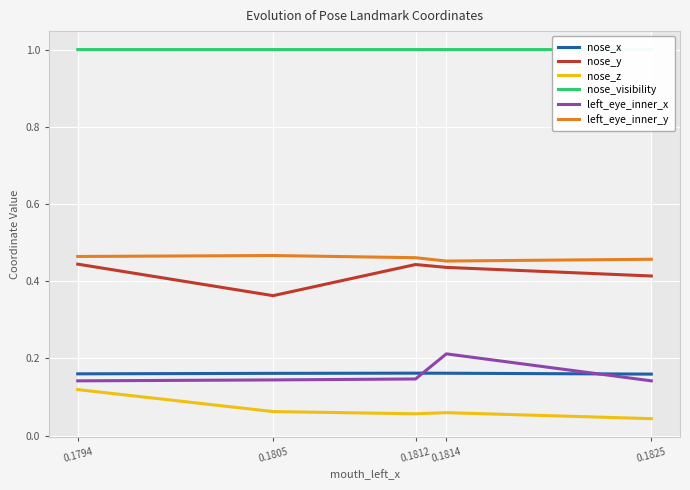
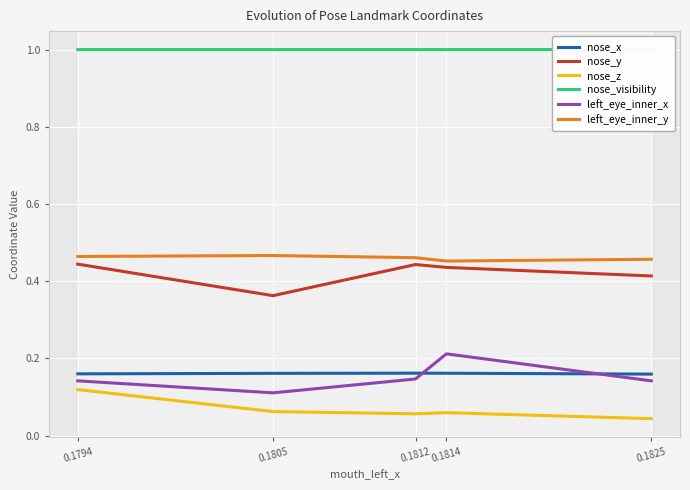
  {
    "nose_x": {
      "0.1794": 0.16,
      "0.1805": 0.16,
      "0.1812": 0.16,
      "0.1814": 0.16,
      "0.1825": 0.16
    },
    "nose_y": {
      "0.1794": 0.44,
      "0.1805": 0.36,
      "0.1812": 0.44,
      "0.1814": 0.44,
      "0.1825": 0.41
    },
    "nose_z": {
      "0.1794": 0.12,
      "0.1805": 0.06,
      "0.1812": 0.06,
      "0.1814": 0.06,
      "0.1825": 0.04
    },
    "nose_visibility": {
      "0.1794": 1.00,
      "0.1805": 1.00,
      "0.1812": 1.00,
      "0.1814": 1.00
    },
    "left_eye_inner_x": {
      "0.1794": 0.14,
-     "0.1805": 0.14,
+     "0.1805": 0.11,
      "0.1812": 0.15,
      "0.1814": 0.21,
      "0.1825": 0.14
    },
    "left_eye_inner_y": {
      "0.1794": 0.46,
      "0.1805": 0.47,
      "0.1812": 0.46,
      "0.1814": 0.45,
      "0.1825": 0.46
    }
  }
